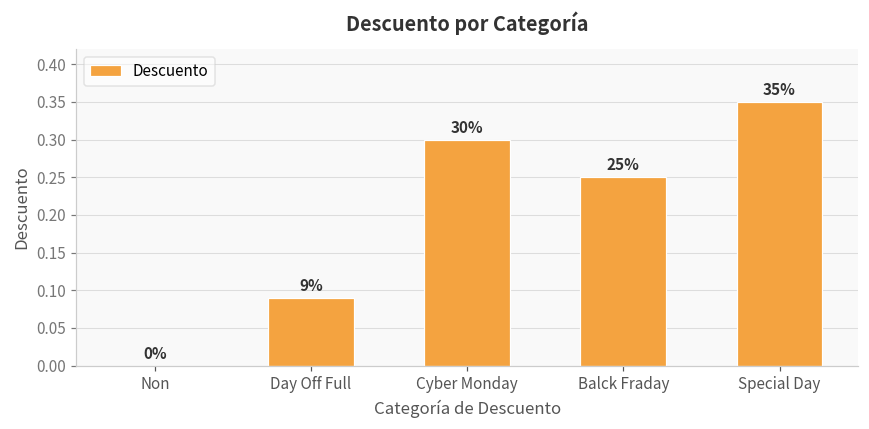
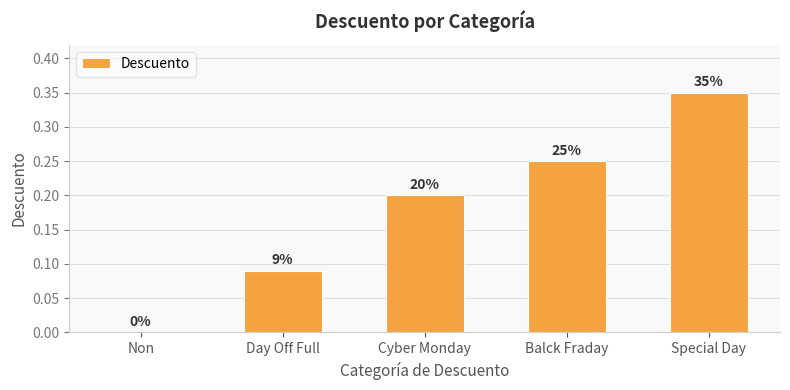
  {
    "Non": "0%",
    "Day Off Full": "9%",
-   "Cyber Monday": "30%",
+   "Cyber Monday": "20%",
    "Balck Fraday": "25%",
    "Special Day": "35%"
  }
